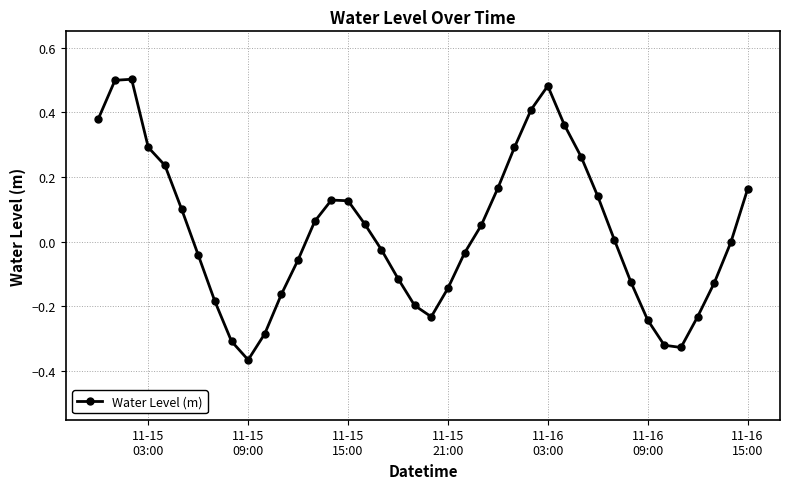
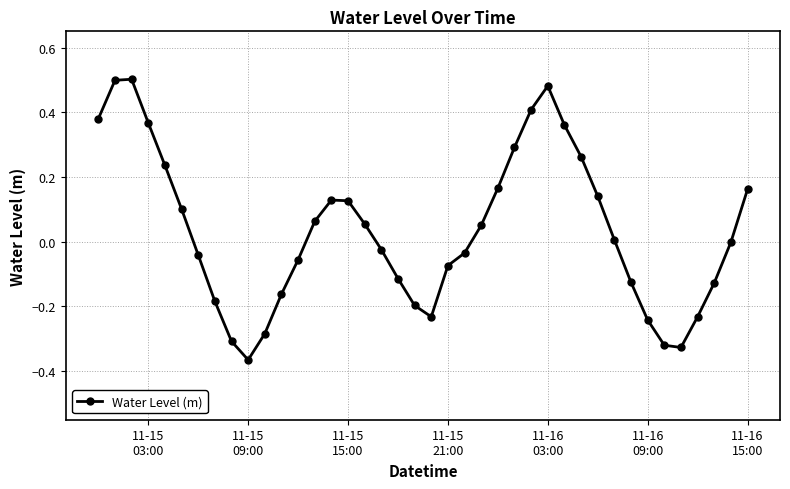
  {
-   "11-15 03:00": 0.29,
+   "11-15 03:00": 0.37,
    "11-15 09:00": -0.37,
    "11-15 15:00": 0.13,
-   "11-15 21:00": -0.14,
+   "11-15 21:00": -0.07,
    "11-16 03:00": 0.48,
    "11-16 09:00": -0.24,
    "11-16 15:00": 0.16
  }
